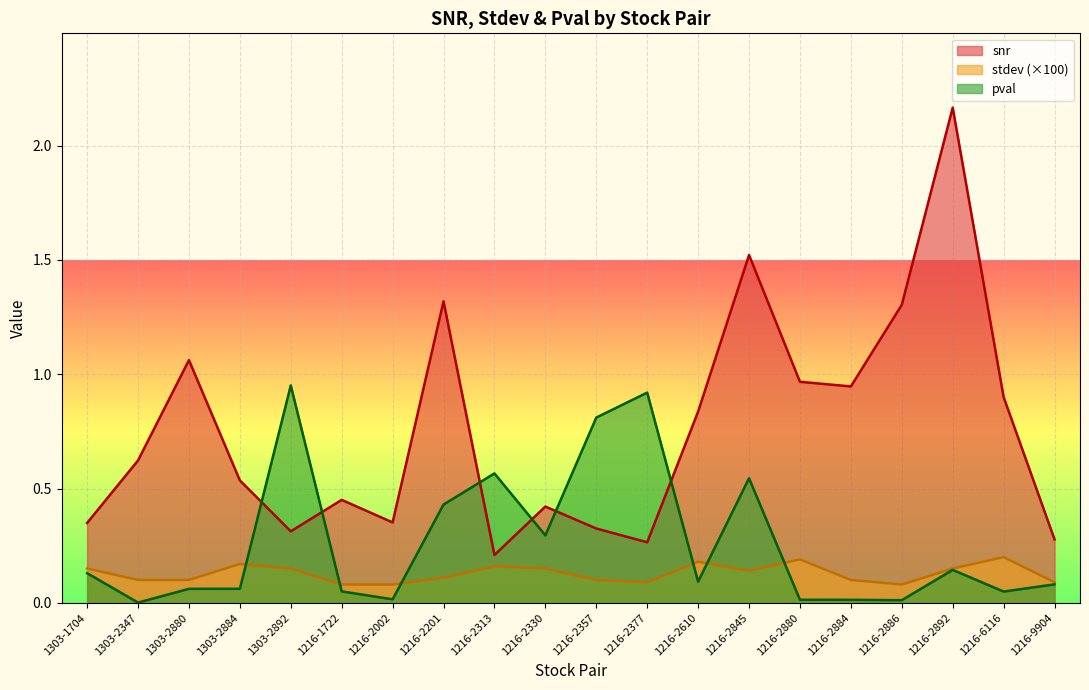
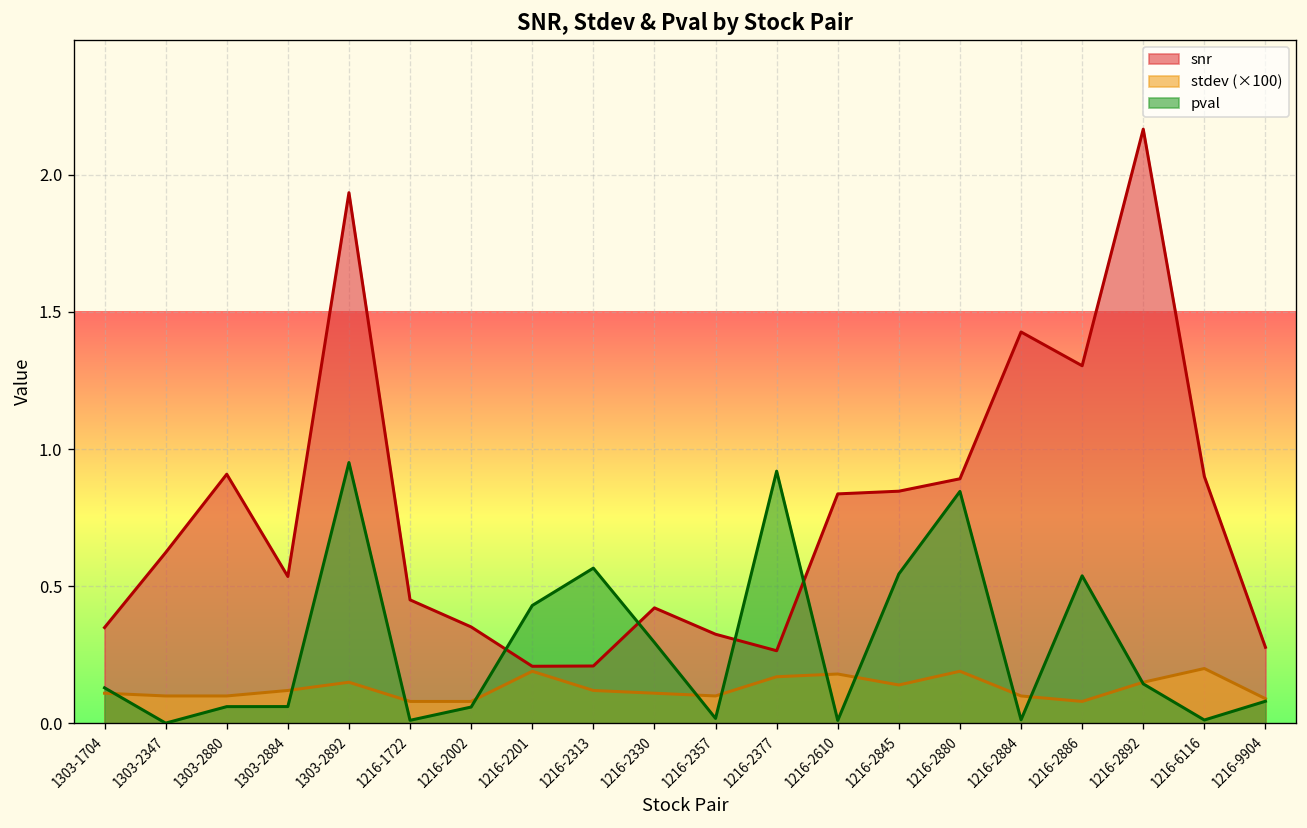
  {
    "snr": {
      "1303-1704": 0.35,
      "1303-2347": 0.62,
-     "1303-2880": 1.06,
+     "1303-2880": 0.91,
      "1303-2884": 0.54,
-     "1303-2892": 0.31,
+     "1303-2892": 1.93,
      "1216-1722": 0.45,
      "1216-2002": 0.35,
-     "1216-2201": 1.32,
+     "1216-2201": 0.21,
      "1216-2313": 0.21,
      "1216-2330": 0.42,
      "1216-2357": 0.33,
      "1216-2377": 0.26,
      "1216-2610": 0.84,
-     "1216-2845": 1.52,
-     "1216-2880": 0.97,
-     "1216-2884": 0.95,
+     "1216-2845": 0.85,
+     "1216-2880": 0.89,
+     "1216-2884": 1.43,
      "1216-2886": 1.30,
      "1216-2892": 2.17,
      "1216-6116": 0.90,
      "1216-9904": 0.28
    },
    "stdev (×100)": {
-     "1303-1704": 0.15,
+     "1303-1704": 0.11,
      "1303-2347": 0.10,
      "1303-2880": 0.10,
-     "1303-2884": 0.17,
+     "1303-2884": 0.12,
      "1303-2892": 0.15,
      "1216-1722": 0.08,
      "1216-2002": 0.08,
-     "1216-2201": 0.11,
-     "1216-2313": 0.16,
-     "1216-2330": 0.15,
+     "1216-2201": 0.19,
+     "1216-2313": 0.12,
+     "1216-2330": 0.11,
      "1216-2357": 0.10,
-     "1216-2377": 0.09,
+     "1216-2377": 0.17,
      "1216-2610": 0.18,
      "1216-2845": 0.14,
      "1216-2880": 0.19,
      "1216-2884": 0.10,
      "1216-2886": 0.08,
      "1216-6116": 0.20
    },
    "pval": {
      "1303-1704": 0.13,
      "1303-2347": 0.00,
      "1303-2880": 0.06,
      "1303-2884": 0.06,
      "1303-2892": 0.95,
-     "1216-1722": 0.05,
-     "1216-2002": 0.02,
+     "1216-1722": 0.01,
+     "1216-2002": 0.06,
      "1216-2201": 0.43,
      "1216-2313": 0.57,
      "1216-2330": 0.30,
-     "1216-2357": 0.81,
+     "1216-2357": 0.02,
      "1216-2377": 0.92,
-     "1216-2610": 0.09,
+     "1216-2610": 0.01,
      "1216-2845": 0.54,
-     "1216-2880": 0.01,
+     "1216-2880": 0.85,
      "1216-2884": 0.01,
-     "1216-2886": 0.01,
-     "1216-6116": 0.05
+     "1216-2886": 0.54,
+     "1216-6116": 0.01
    }
  }
